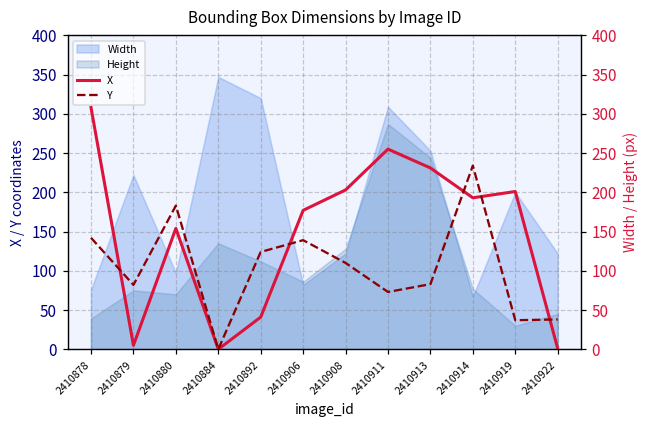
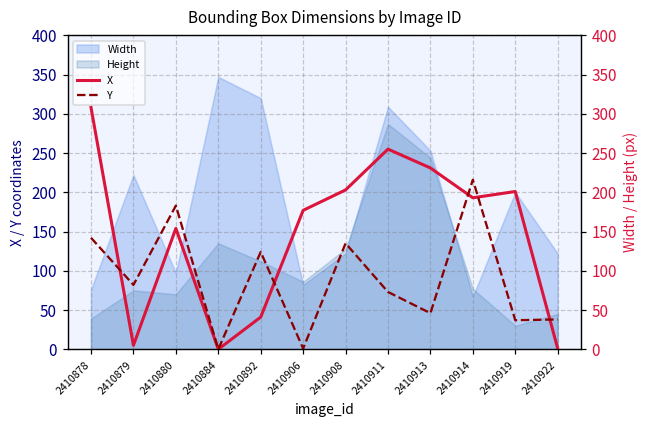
  {
    "X": {
      "2410879": 10,
      "2410880": 150,
      "2410892": 40,
      "2410906": 180,
      "2410908": 200,
      "2410911": 260,
      "2410913": 230,
      "2410914": 190,
      "2410919": 200,
      "2410922": 0
    },
    "Y": {
      "2410878": 140,
      "2410879": 80,
      "2410880": 180,
      "2410892": 120,
-     "2410906": 140,
-     "2410908": 110,
+     "2410906": 0,
+     "2410908": 140,
      "2410911": 70,
-     "2410913": 80,
-     "2410914": 230,
+     "2410913": 50,
+     "2410914": 220,
      "2410919": 40,
      "2410922": 40
    }
  }
